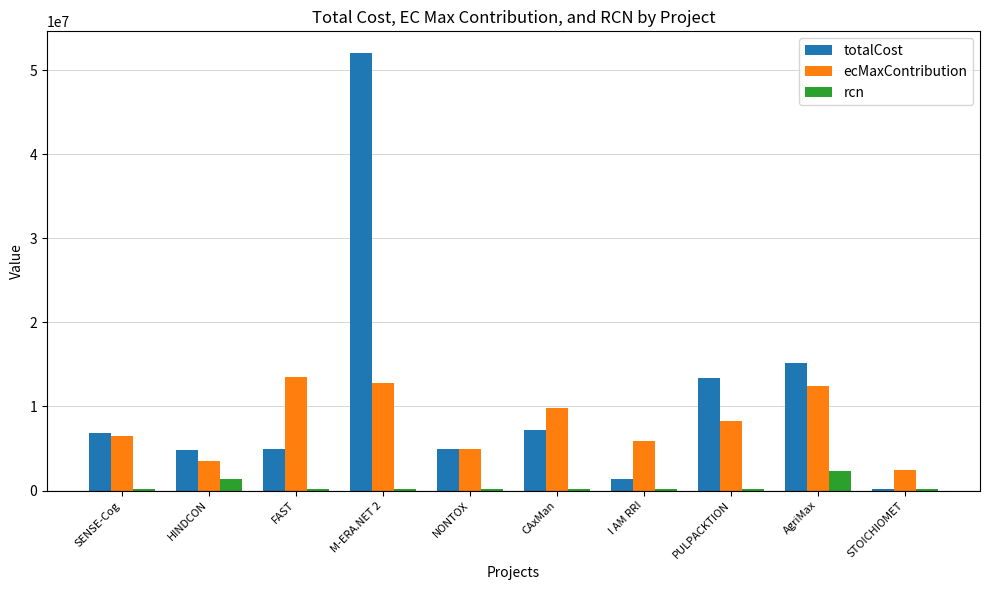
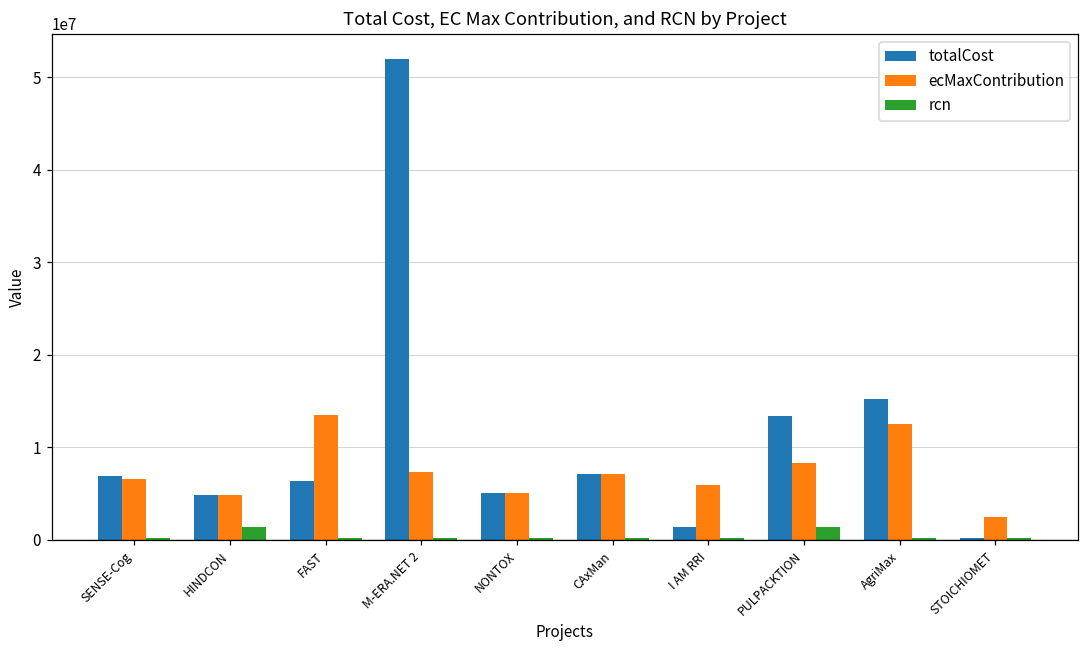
  {
    "totalCost": {
      "SENSE-Cog": 7000000,
      "HINDCON": 5000000,
-     "FAST": 5000000,
+     "FAST": 6000000,
      "M-ERA.NET 2": 52000000,
      "NONTOX": 5000000,
      "CAxMan": 7000000,
      "I AM RRI": 1000000,
      "PULPACKTION": 13000000,
      "AgriMax": 15000000
    },
    "ecMaxContribution": {
      "SENSE-Cog": 7000000,
-     "HINDCON": 3000000,
+     "HINDCON": 5000000,
      "FAST": 13000000,
-     "M-ERA.NET 2": 13000000,
+     "M-ERA.NET 2": 7000000,
      "NONTOX": 5000000,
-     "CAxMan": 10000000,
+     "CAxMan": 7000000,
      "I AM RRI": 6000000,
      "PULPACKTION": 8000000,
      "AgriMax": 12000000,
      "STOICHIOMET": 2000000
    },
    "rcn": {
      "HINDCON": 1000000,
-     "PULPACKTION": 0,
-     "AgriMax": 2000000
+     "PULPACKTION": 1000000,
+     "AgriMax": 0
    }
  }
